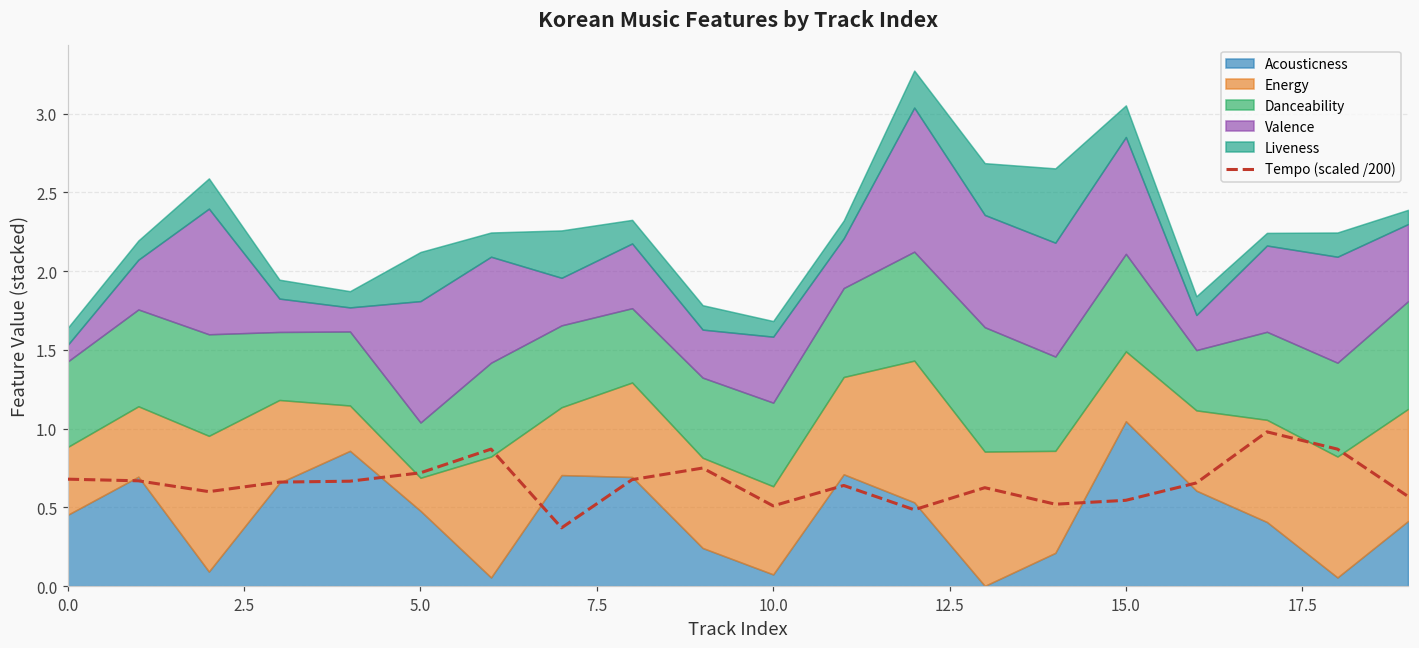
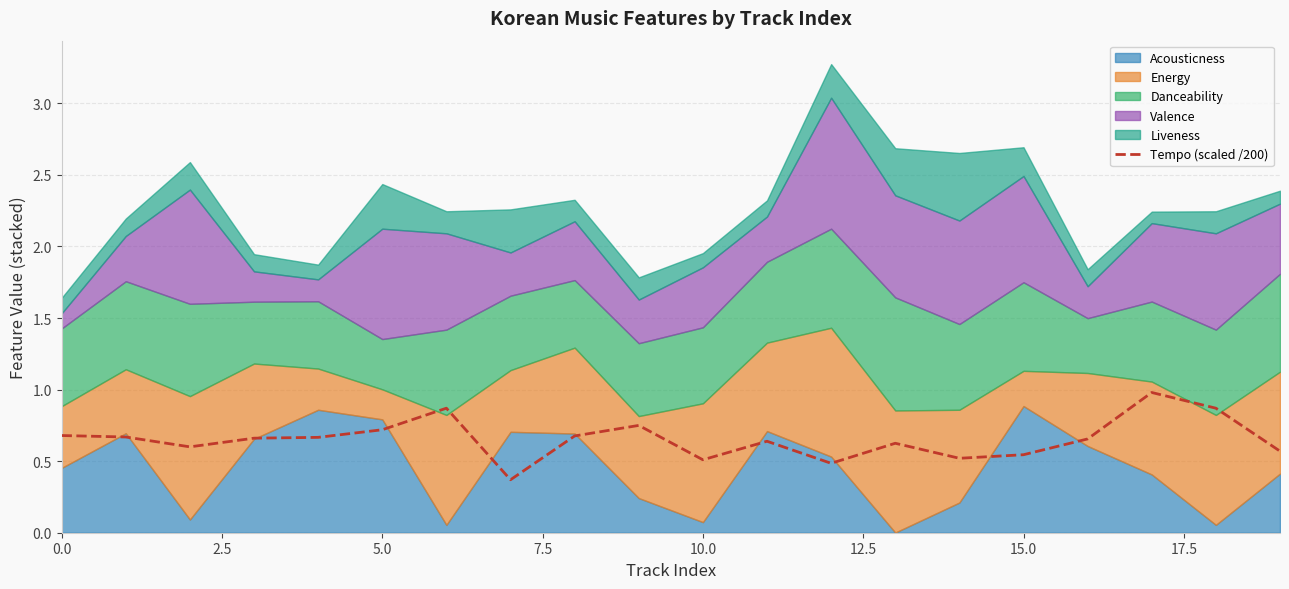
  {
    "Tempo (scaled /200)": {
      "0.0": 0.68,
      "5.0": 0.72,
      "10.0": 0.51,
      "15.0": 0.54
    },
    "Acousticness": {
      "0.0": 0.45,
-     "5.0": 0.48,
+     "5.0": 0.79,
      "10.0": 0.07,
-     "15.0": 1.05
+     "15.0": 0.89
    },
    "Energy": {
      "0.0": 0.43,
      "5.0": 0.21,
-     "10.0": 0.56,
-     "15.0": 0.44
+     "10.0": 0.83,
+     "15.0": 0.25
    },
    "Valence": {
      "0.0": 0.11,
      "5.0": 0.77,
      "10.0": 0.42,
      "15.0": 0.74
    }
  }
